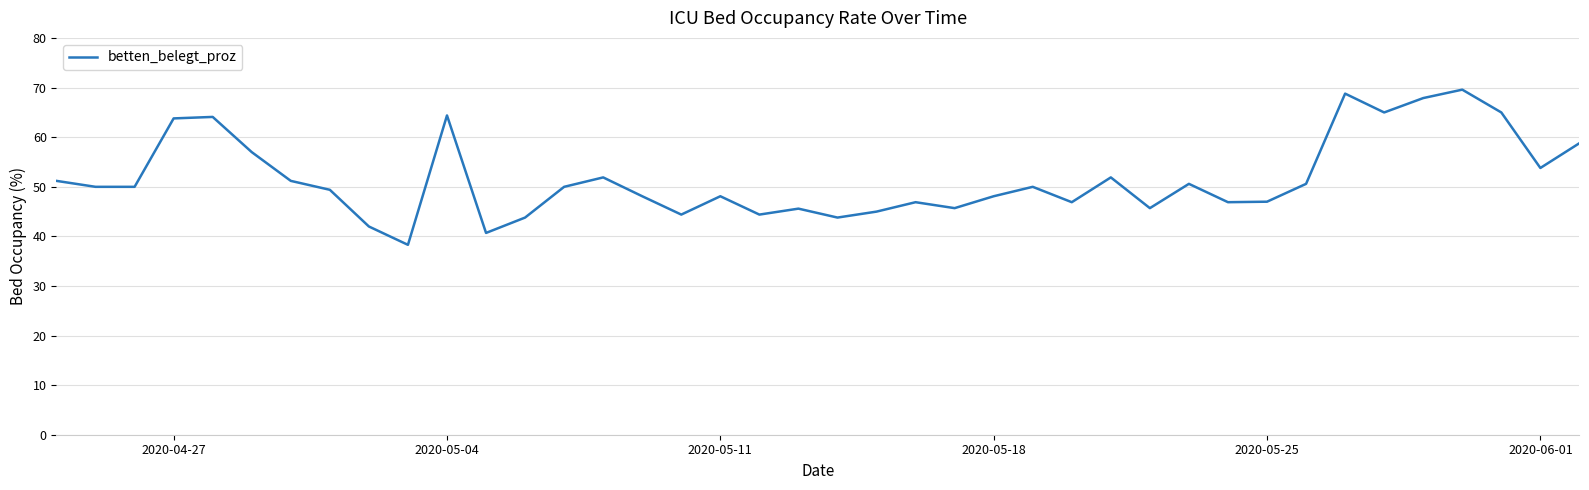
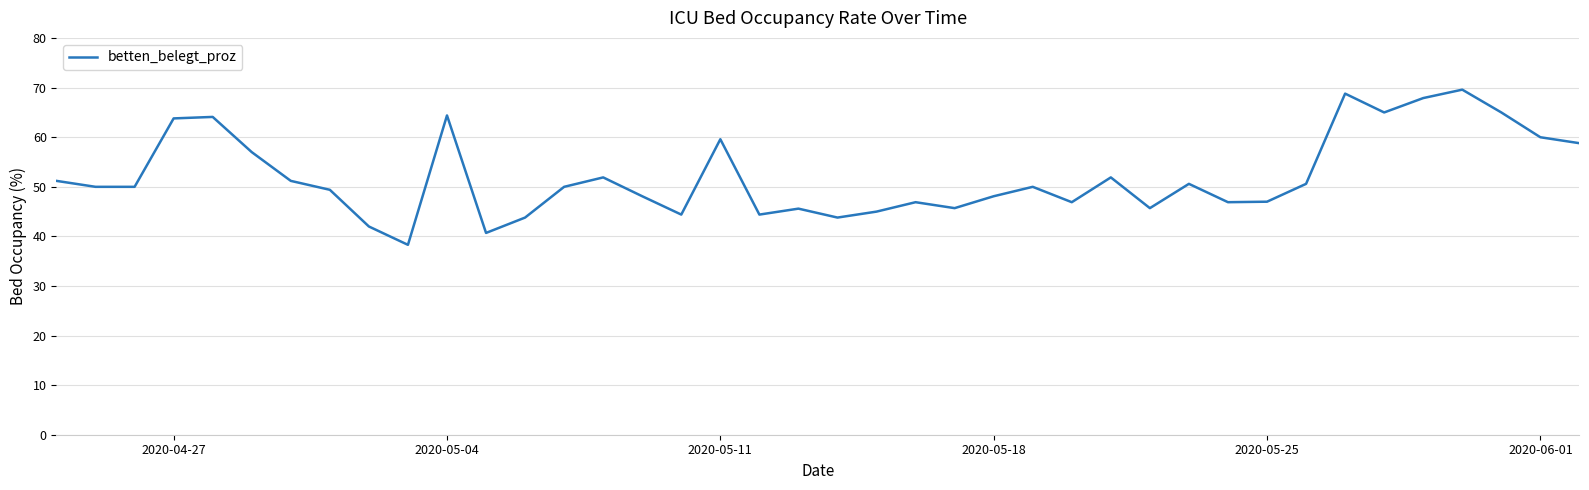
  {
    "2020-04-27": 64,
    "2020-05-04": 64,
-   "2020-05-11": 48,
+   "2020-05-11": 60,
    "2020-05-18": 48,
    "2020-05-25": 47,
-   "2020-06-01": 54
+   "2020-06-01": 60
  }
